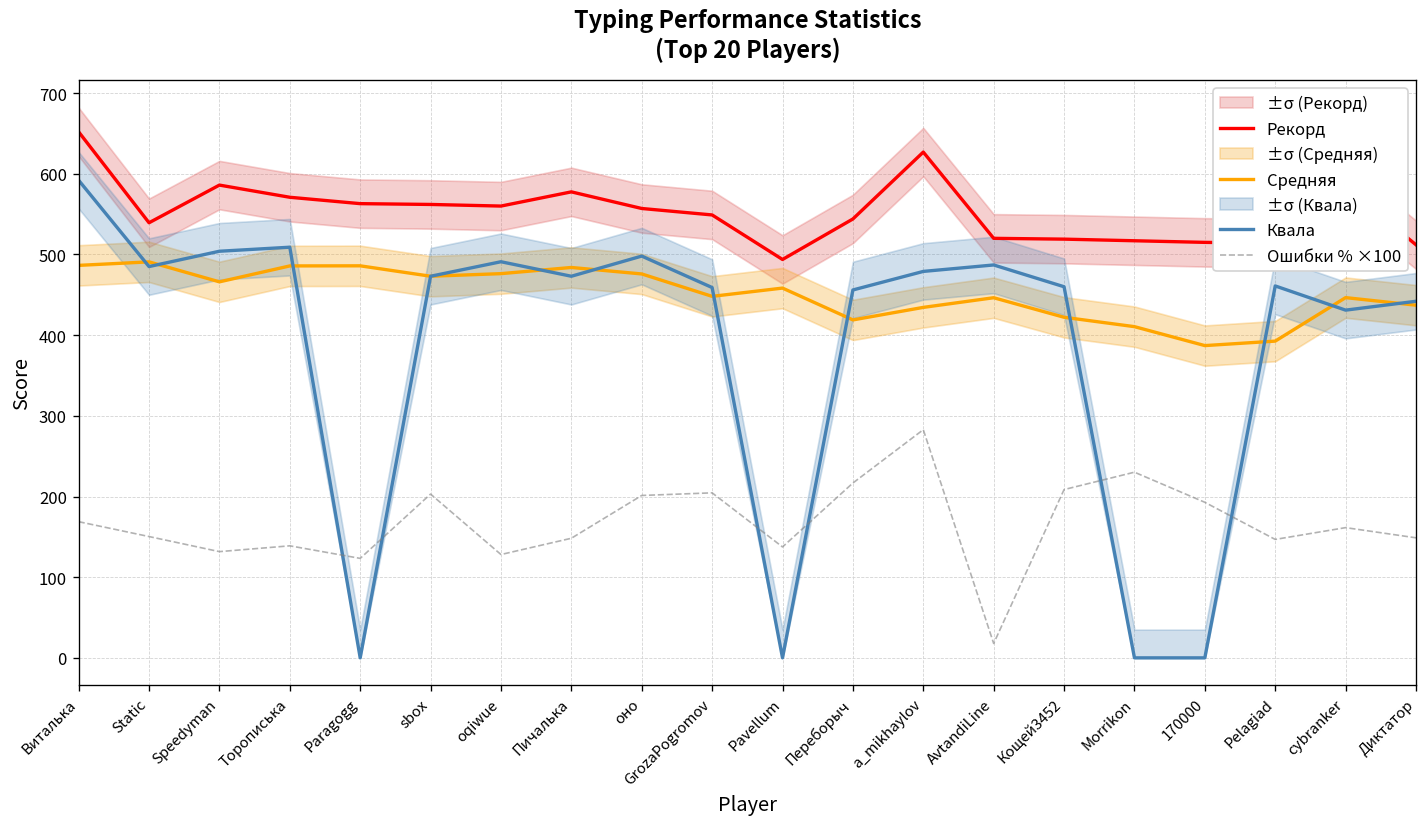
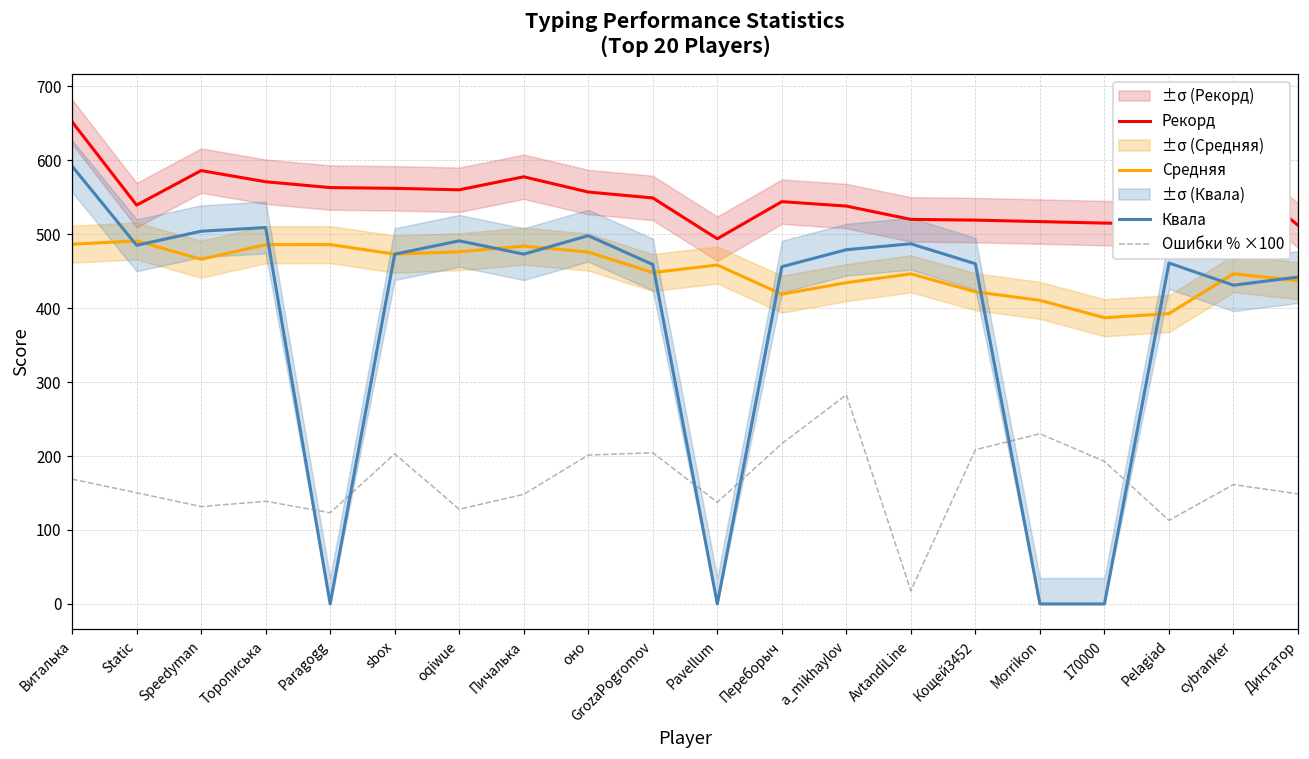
  {
    "Рекорд": {
      "Виталька": 650,
      "Static": 540,
      "Speedyman": 590,
      "Торописька": 570,
      "Paragogg": 560,
      "sbox": 560,
      "oqiwue": 560,
      "Пичалька": 580,
      "оно": 560,
      "GrozaPogromov": 550,
      "Pavellum": 490,
      "Переборыч": 540,
-     "a_mikhaylov": 630,
+     "a_mikhaylov": 540,
      "Кощей3452": 520,
      "Morrikon": 520,
      "170000": 520,
      "Диктатор": 510
    },
    "Ошибки % ×100": {
      "Виталька": 170,
      "Static": 150,
      "Speedyman": 130,
      "Торописька": 140,
      "Paragogg": 120,
      "sbox": 200,
      "oqiwue": 130,
      "Пичалька": 150,
      "оно": 200,
      "GrozaPogromov": 200,
      "Pavellum": 140,
      "Переборыч": 220,
      "a_mikhaylov": 280,
      "AvtandiLine": 20,
      "Кощей3452": 210,
      "Morrikon": 230,
      "170000": 190,
-     "Pelagiad": 150,
+     "Pelagiad": 110,
      "cybranker": 160,
      "Диктатор": 150
    }
  }
